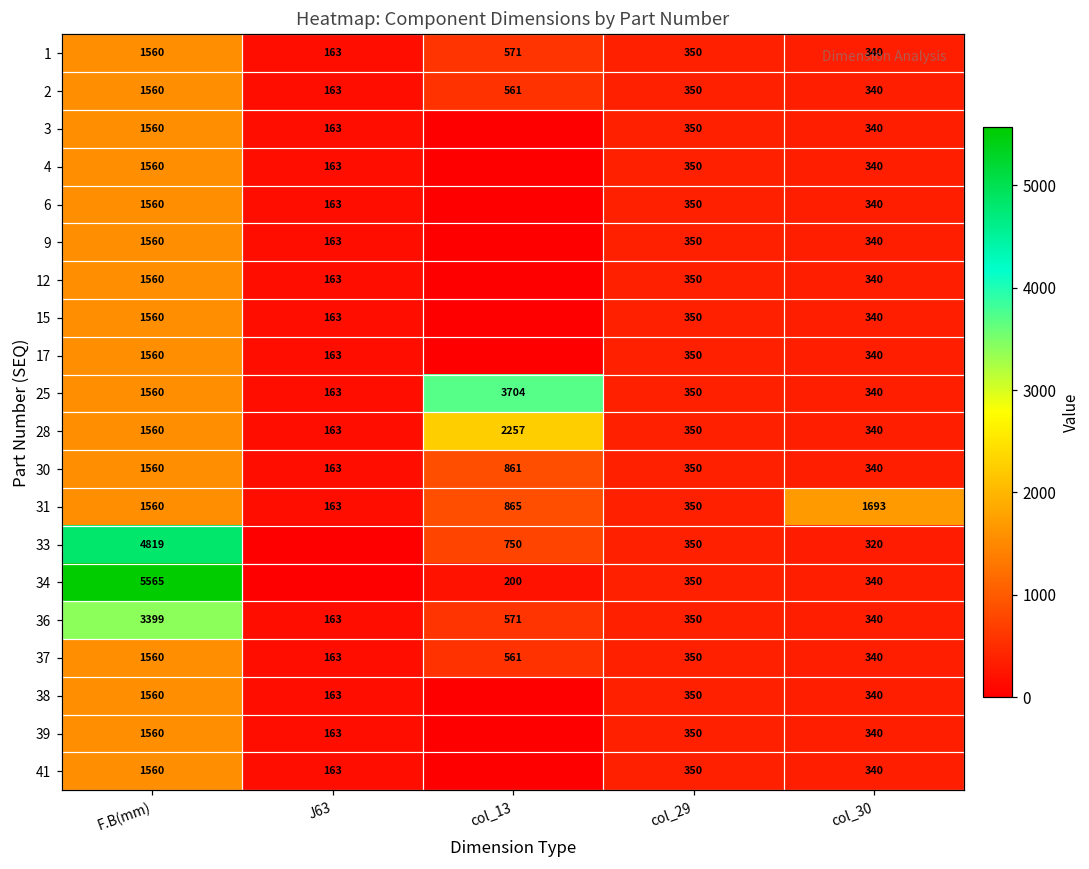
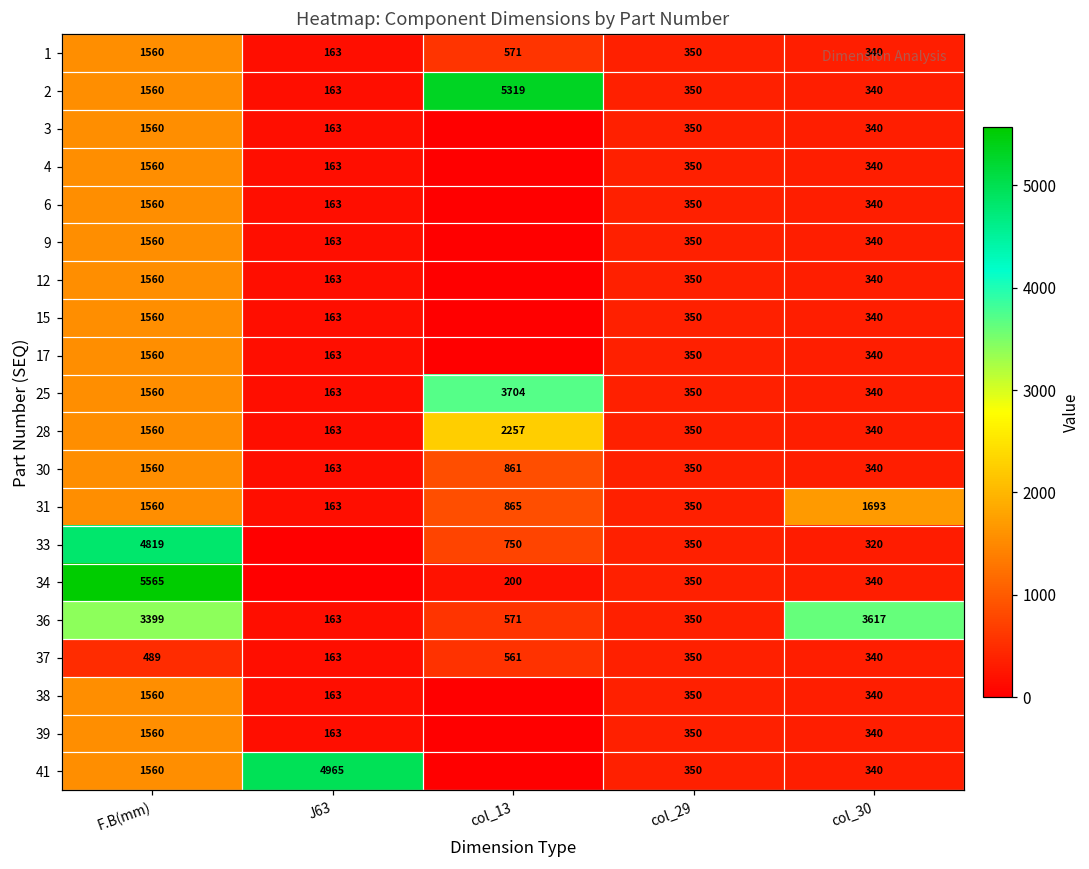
  {
    "1": {
      "F.B(mm)": 1560,
      "J63": 163,
      "col_13": 571,
      "col_29": 350
    },
    "2": {
      "F.B(mm)": 1560,
      "J63": 163,
-     "col_13": 561,
+     "col_13": 5319,
      "col_29": 350,
      "col_30": 340
    },
    "3": {
      "F.B(mm)": 1560,
      "J63": 163,
      "col_29": 350,
      "col_30": 340
    },
    "4": {
      "F.B(mm)": 1560,
      "J63": 163,
      "col_29": 350,
      "col_30": 340
    },
    "6": {
      "F.B(mm)": 1560,
      "J63": 163,
      "col_29": 350,
      "col_30": 340
    },
    "9": {
      "F.B(mm)": 1560,
      "J63": 163,
      "col_29": 350,
      "col_30": 340
    },
    "12": {
      "F.B(mm)": 1560,
      "J63": 163,
      "col_29": 350,
      "col_30": 340
    },
    "15": {
      "F.B(mm)": 1560,
      "J63": 163,
      "col_29": 350,
      "col_30": 340
    },
    "17": {
      "F.B(mm)": 1560,
      "J63": 163,
      "col_29": 350,
      "col_30": 340
    },
    "25": {
      "F.B(mm)": 1560,
      "J63": 163,
      "col_13": 3704,
      "col_29": 350,
      "col_30": 340
    },
    "28": {
      "F.B(mm)": 1560,
      "J63": 163,
      "col_13": 2257,
      "col_29": 350,
      "col_30": 340
    },
    "30": {
      "F.B(mm)": 1560,
      "J63": 163,
      "col_13": 861,
      "col_29": 350,
      "col_30": 340
    },
    "31": {
      "F.B(mm)": 1560,
      "J63": 163,
      "col_13": 865,
      "col_29": 350,
      "col_30": 1693
    },
    "33": {
      "F.B(mm)": 4819,
      "col_13": 750,
      "col_29": 350,
      "col_30": 320
    },
    "34": {
      "F.B(mm)": 5565,
      "col_13": 200,
      "col_29": 350,
      "col_30": 340
    },
    "36": {
      "F.B(mm)": 3399,
      "J63": 163,
      "col_13": 571,
      "col_29": 350,
-     "col_30": 340
+     "col_30": 3617
    },
    "37": {
-     "F.B(mm)": 1560,
+     "F.B(mm)": 489,
      "J63": 163,
      "col_13": 561,
      "col_29": 350,
      "col_30": 340
    },
    "38": {
      "F.B(mm)": 1560,
      "J63": 163,
      "col_29": 350,
      "col_30": 340
    },
    "39": {
      "F.B(mm)": 1560,
      "J63": 163,
      "col_29": 350,
      "col_30": 340
    },
    "41": {
      "F.B(mm)": 1560,
-     "J63": 163,
+     "J63": 4965,
      "col_29": 350,
      "col_30": 340
    }
  }
